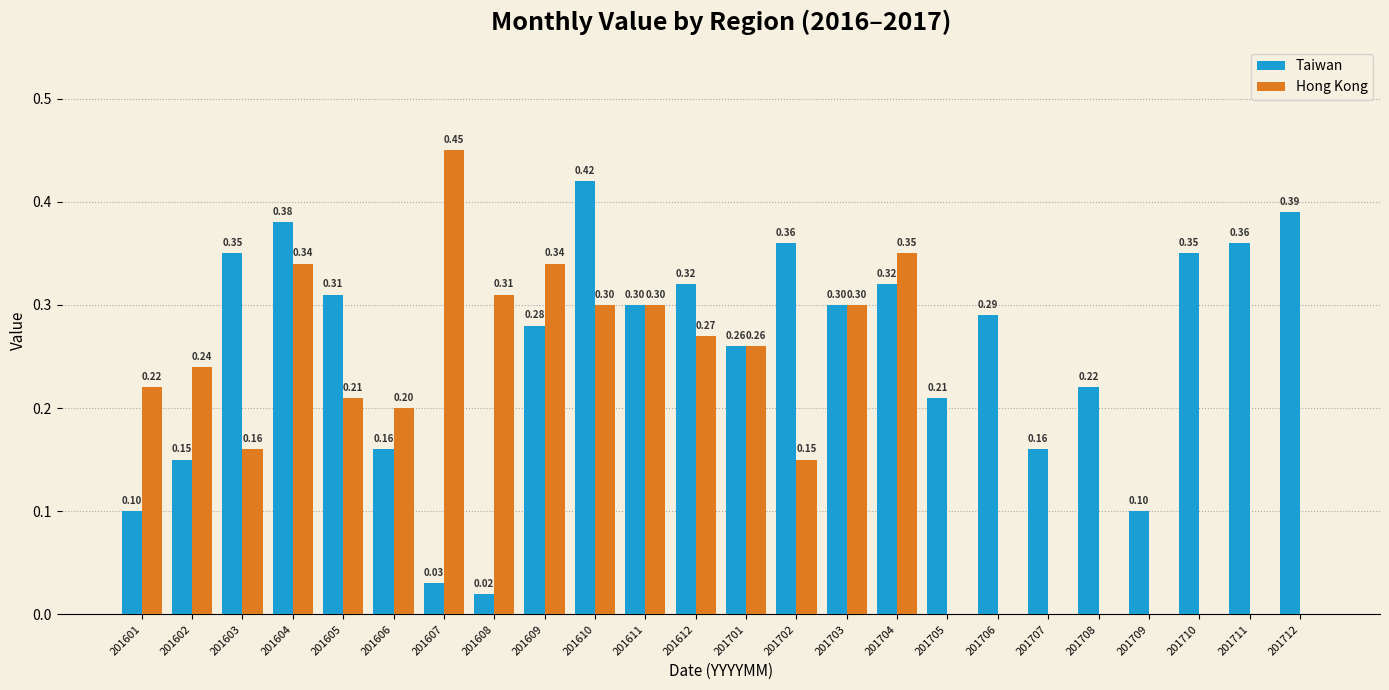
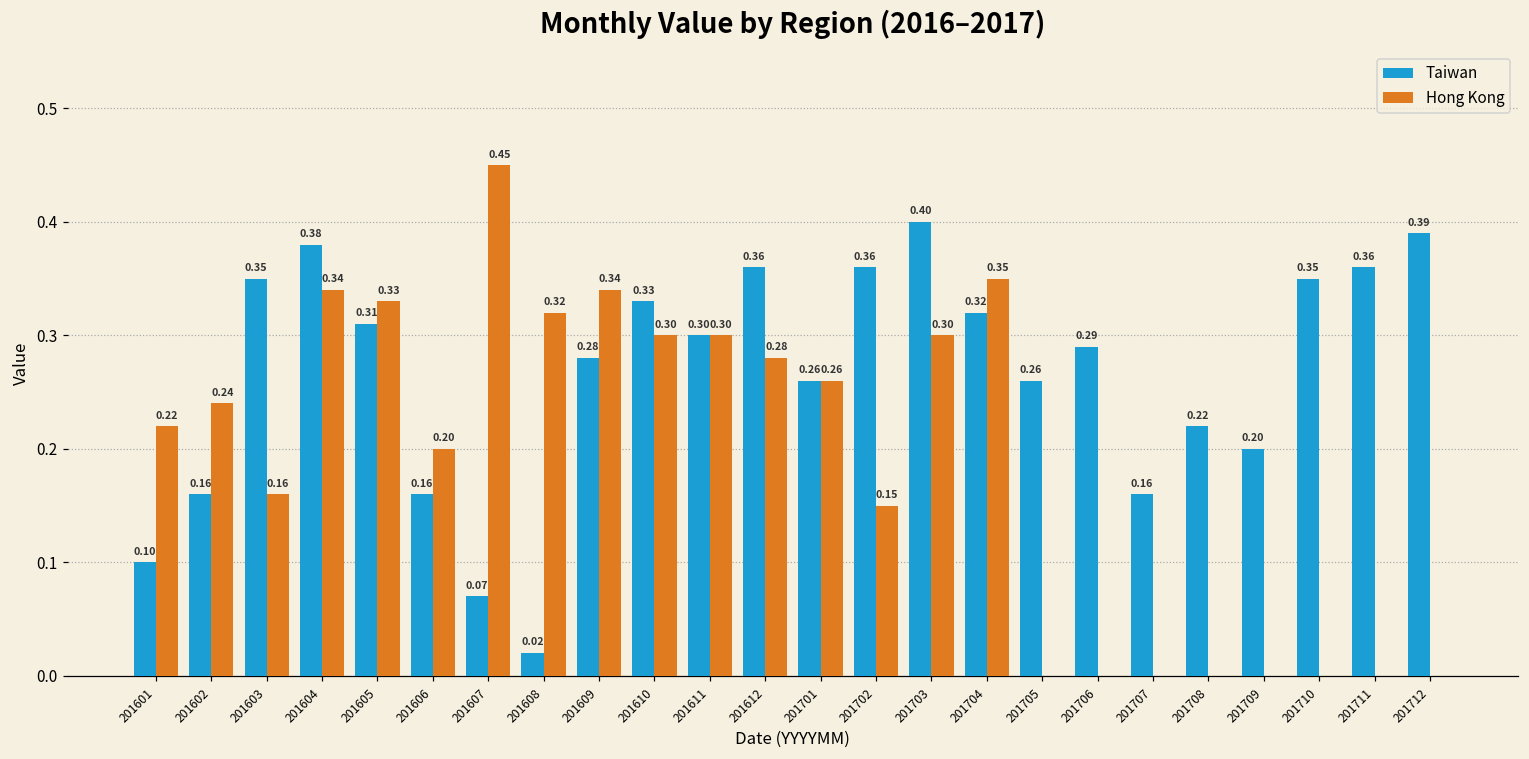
  {
    "Taiwan": {
      "201601": 0.10,
-     "201602": 0.15,
+     "201602": 0.16,
      "201603": 0.35,
      "201604": 0.38,
      "201605": 0.31,
      "201606": 0.16,
-     "201607": 0.03,
+     "201607": 0.07,
      "201608": 0.02,
      "201609": 0.28,
-     "201610": 0.42,
+     "201610": 0.33,
      "201611": 0.30,
-     "201612": 0.32,
+     "201612": 0.36,
      "201701": 0.26,
      "201702": 0.36,
-     "201703": 0.30,
+     "201703": 0.40,
      "201704": 0.32,
-     "201705": 0.21,
+     "201705": 0.26,
      "201706": 0.29,
      "201707": 0.16,
      "201708": 0.22,
-     "201709": 0.10,
+     "201709": 0.20,
      "201710": 0.35,
      "201711": 0.36,
      "201712": 0.39
    },
    "Hong Kong": {
      "201601": 0.22,
      "201602": 0.24,
      "201603": 0.16,
      "201604": 0.34,
-     "201605": 0.21,
+     "201605": 0.33,
      "201606": 0.20,
      "201607": 0.45,
-     "201608": 0.31,
+     "201608": 0.32,
      "201609": 0.34,
      "201610": 0.30,
      "201611": 0.30,
-     "201612": 0.27,
+     "201612": 0.28,
      "201701": 0.26,
      "201702": 0.15,
      "201703": 0.30,
      "201704": 0.35
    }
  }
